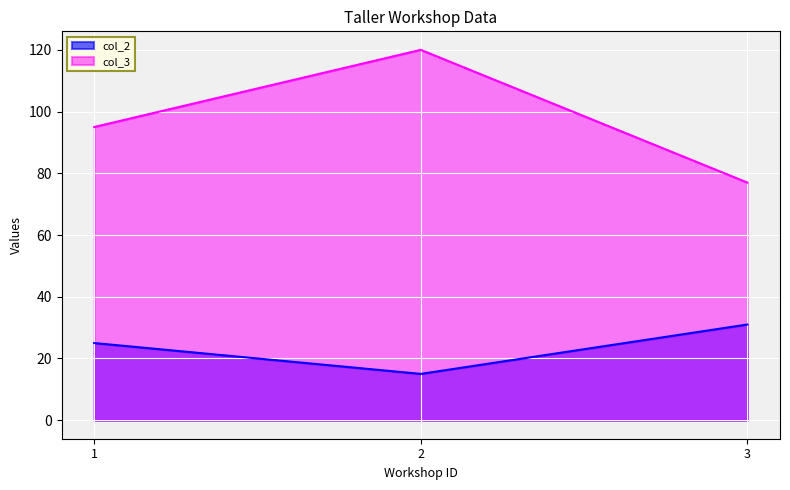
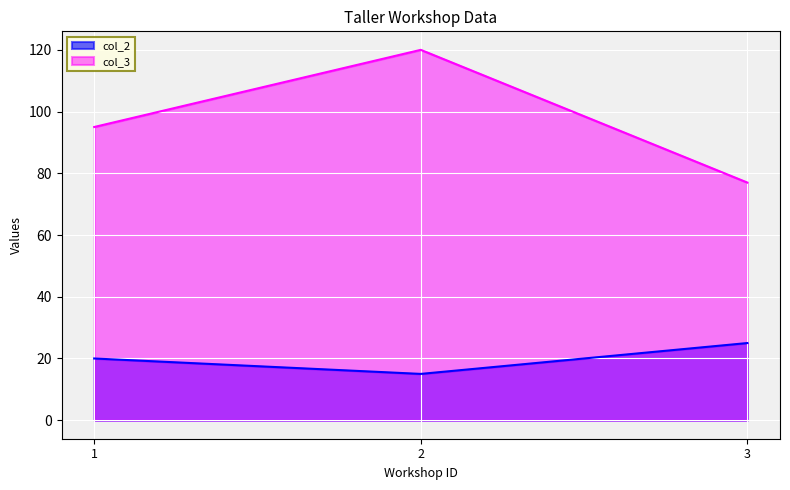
  {
    "col_2": {
-     "1": 25,
+     "1": 20,
      "2": 15,
-     "3": 31
+     "3": 25
    },
    "col_3": {
      "1": 95,
      "2": 120,
      "3": 77
    }
  }
